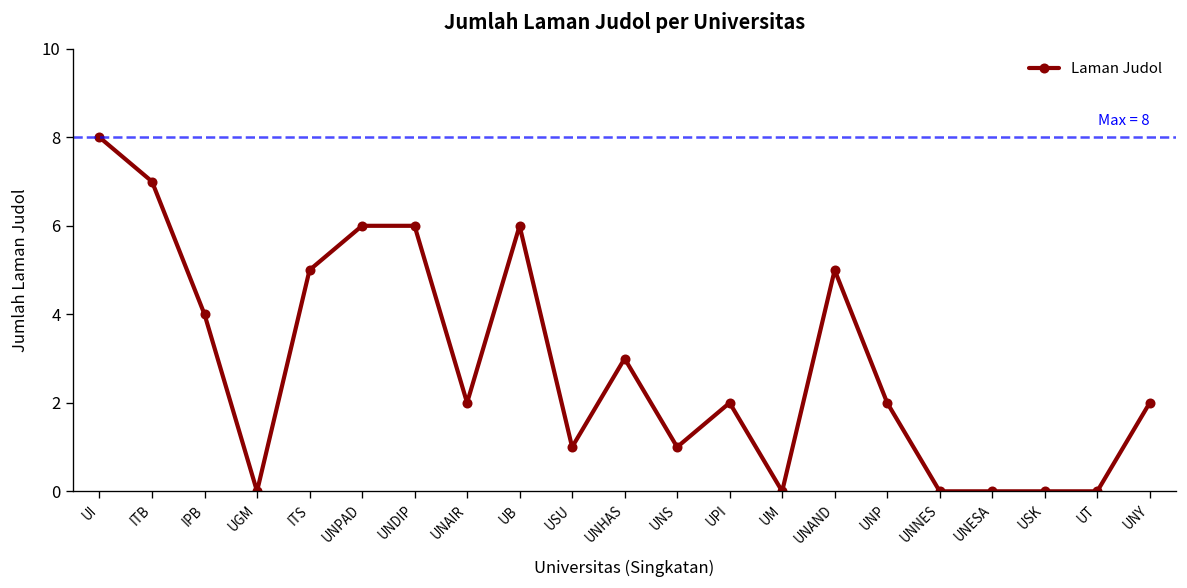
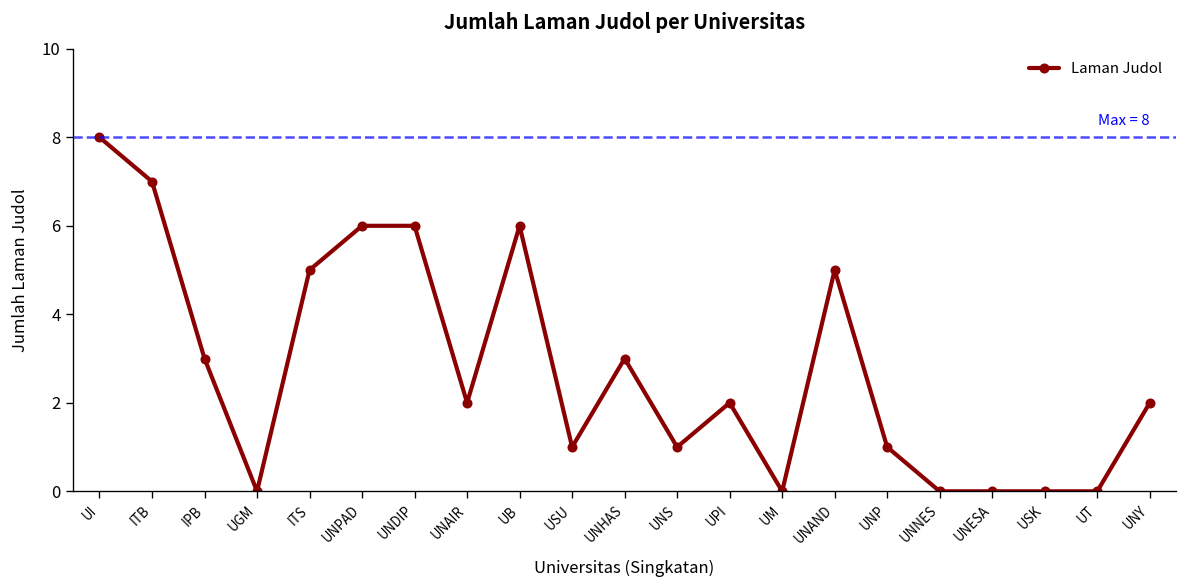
  {
    "UI": 8,
    "ITB": 7,
-   "IPB": 4,
+   "IPB": 3,
    "UGM": 0,
    "ITS": 5,
    "UNPAD": 6,
    "UNDIP": 6,
    "UNAIR": 2,
    "UB": 6,
    "USU": 1,
    "UNHAS": 3,
    "UNS": 1,
    "UPI": 2,
    "UM": 0,
    "UNAND": 5,
-   "UNP": 2,
+   "UNP": 1,
    "UNNES": 0,
    "UNESA": 0,
    "USK": 0,
    "UT": 0,
    "UNY": 2
  }
